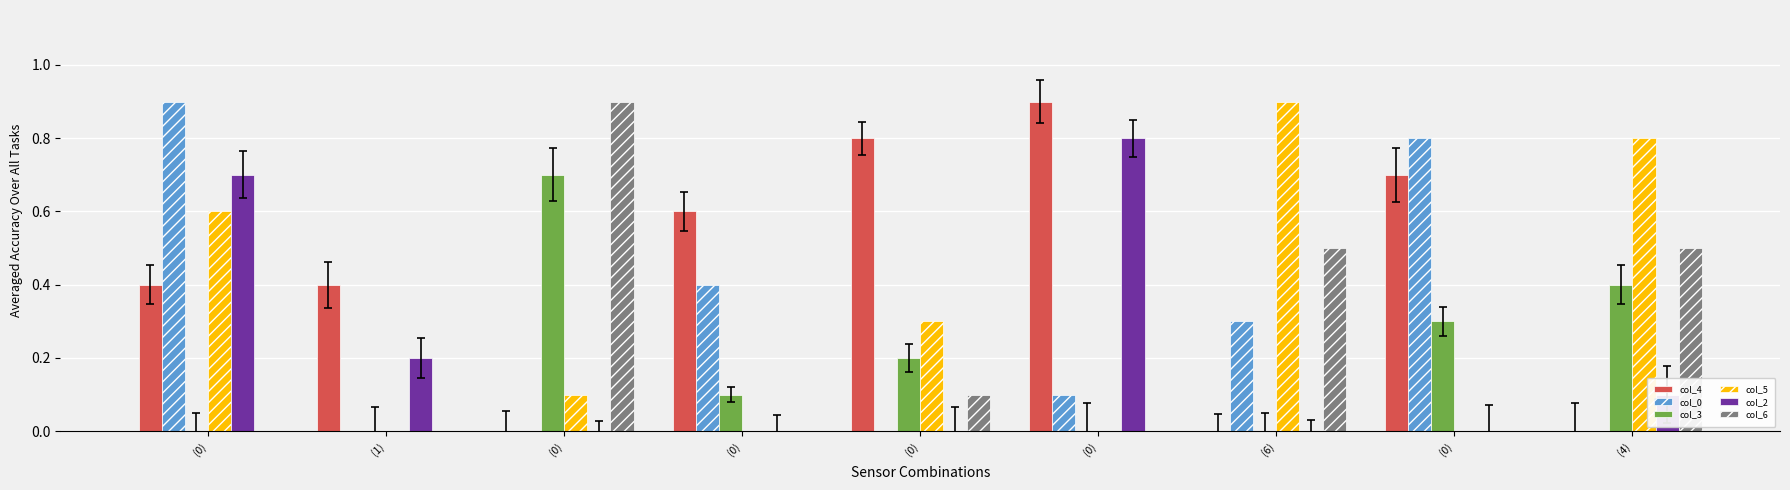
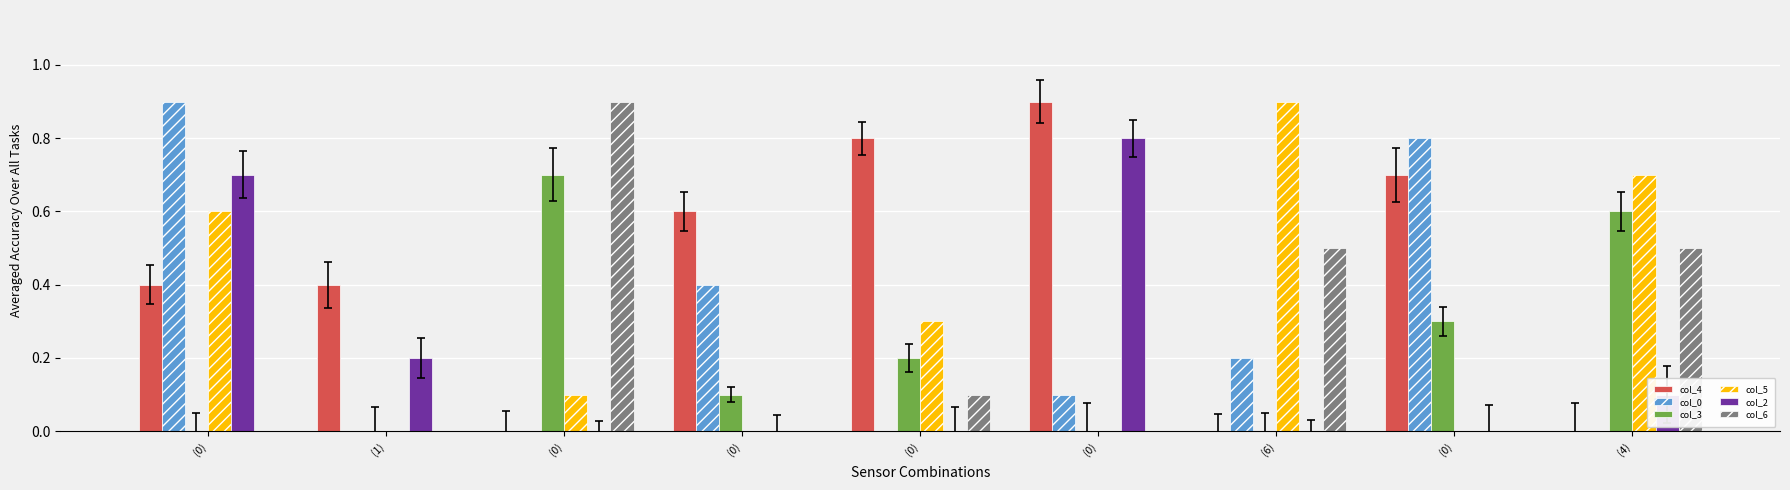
  {
    "col_4": {
      "(1)": 0.40,
      "(6)": 0.00,
      "(4)": 0.00
    },
    "col_0": {
      "(1)": 0.00,
-     "(6)": 0.30,
+     "(6)": 0.20,
      "(4)": 0.00
    },
    "col_3": {
      "(1)": 0.00,
      "(6)": 0.00,
-     "(4)": 0.40
+     "(4)": 0.60
    },
    "col_5": {
      "(1)": 0.00,
      "(6)": 0.90,
-     "(4)": 0.80
+     "(4)": 0.70
    },
    "col_2": {
      "(1)": 0.20,
      "(6)": 0.00
    },
    "col_6": {
      "(1)": 0.00,
      "(6)": 0.50,
      "(4)": 0.50
    }
  }
